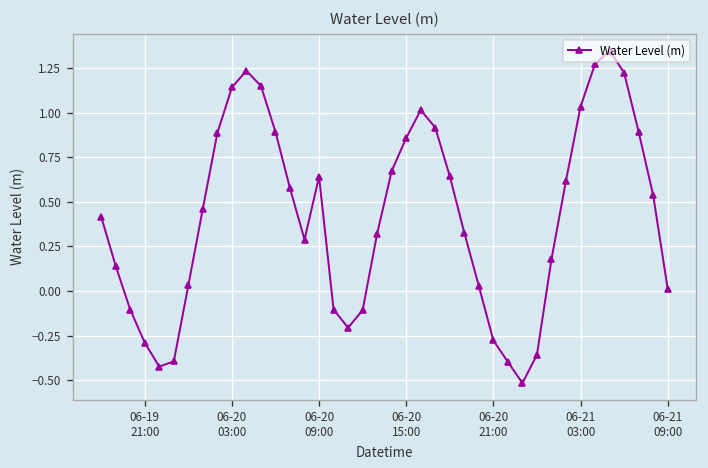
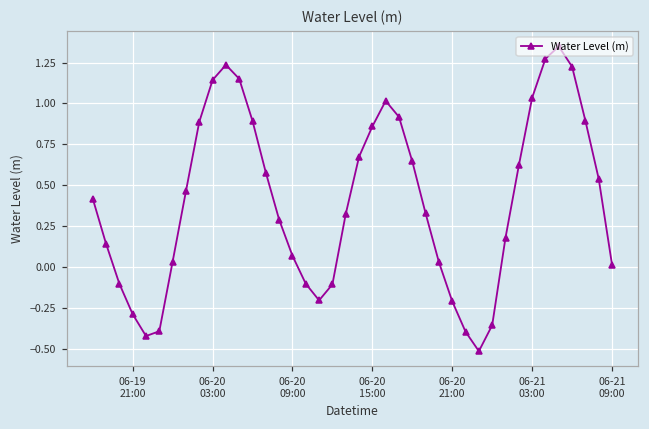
  {
    "06-19 21:00": -0.29,
    "06-20 03:00": 1.14,
-   "06-20 09:00": 0.64,
+   "06-20 09:00": 0.07,
    "06-20 15:00": 0.86,
-   "06-20 21:00": -0.28,
+   "06-20 21:00": -0.21,
    "06-21 03:00": 1.03,
    "06-21 09:00": 0.01
  }
